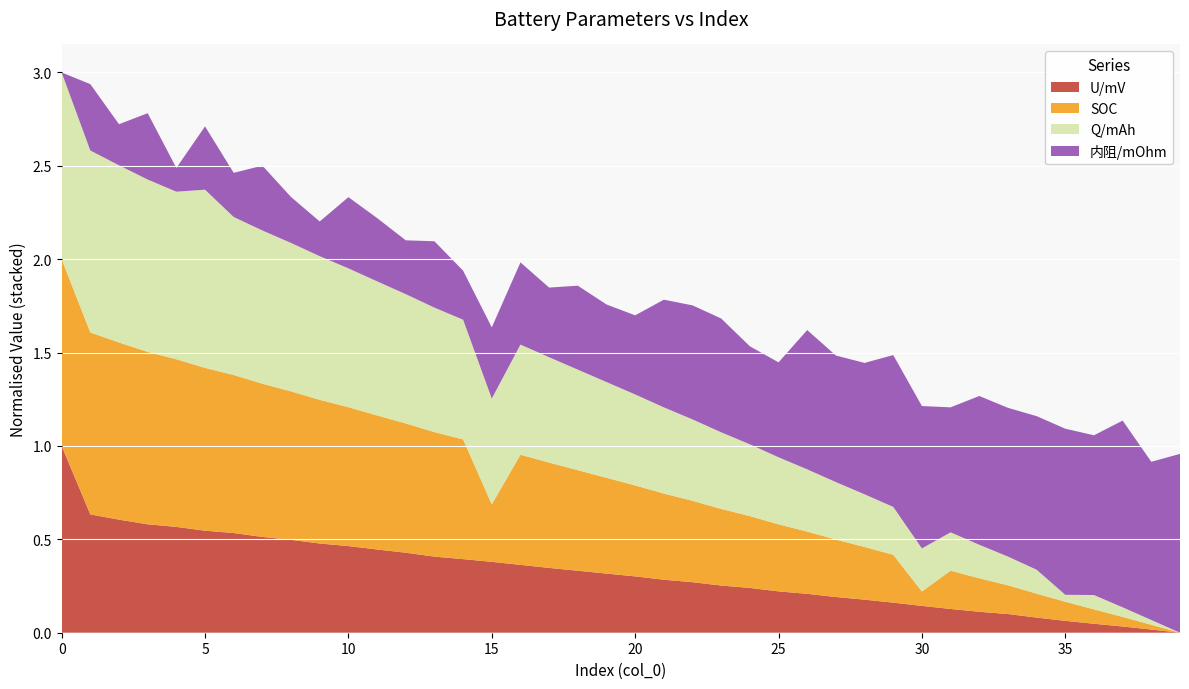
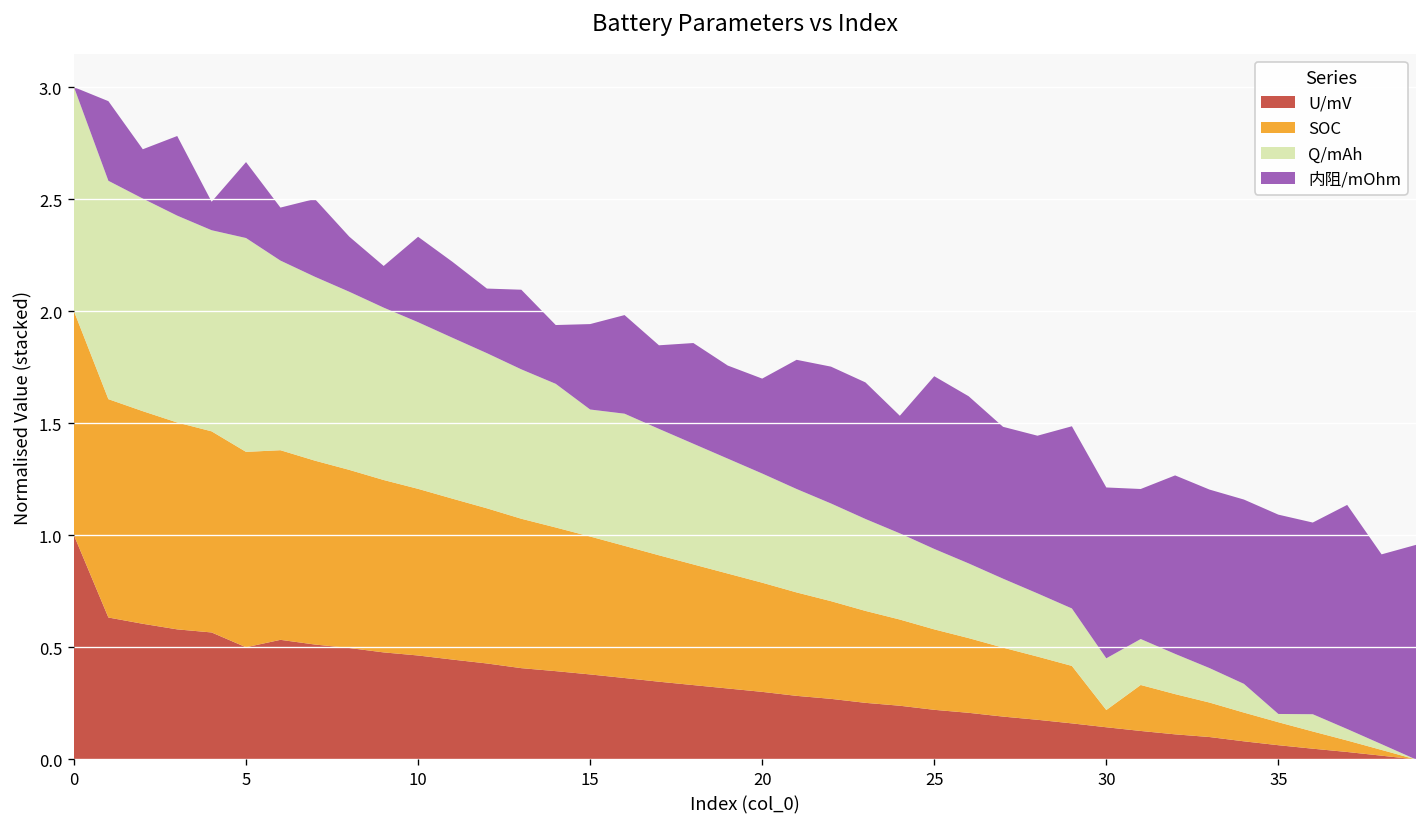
  {
    "U/mV": {
      "0": 1.00,
-     "5": 0.55,
+     "5": 0.50,
      "10": 0.46,
      "15": 0.38,
      "20": 0.30,
      "25": 0.22,
      "30": 0.14,
      "35": 0.06
    },
    "SOC": {
      "0": 1.00,
      "5": 0.87,
      "10": 0.74,
-     "15": 0.31,
+     "15": 0.62,
      "20": 0.49,
      "25": 0.36,
      "30": 0.08,
      "35": 0.10
    },
    "Q/mAh": {
      "5": 0.95,
      "10": 0.74,
      "15": 0.57,
      "20": 0.49,
      "25": 0.36,
      "30": 0.23,
      "35": 0.04
    },
    "内阻/mOhm": {
      "5": 0.34,
      "10": 0.38,
      "15": 0.38,
      "20": 0.42,
-     "25": 0.51,
+     "25": 0.77,
      "30": 0.76,
      "35": 0.89
    }
  }
